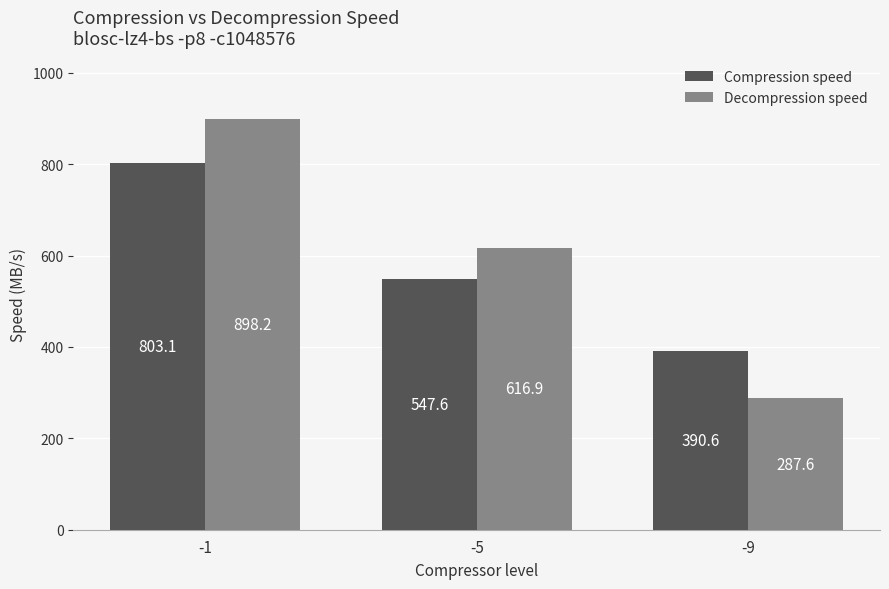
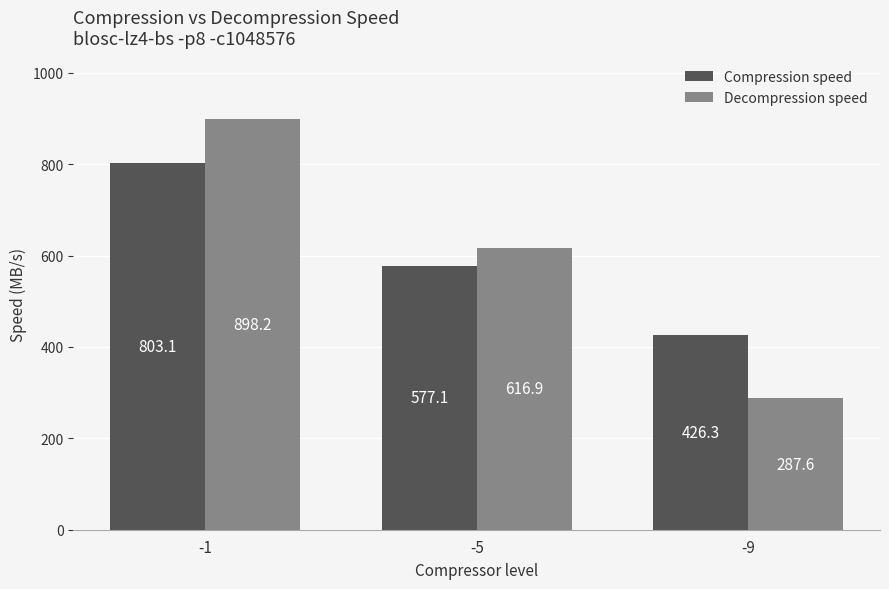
  {
    "Compression speed": {
      "-1": 803.1,
-     "-5": 547.6,
-     "-9": 390.6
+     "-5": 577.1,
+     "-9": 426.3
    },
    "Decompression speed": {
      "-1": 898.2,
      "-5": 616.9,
      "-9": 287.6
    }
  }
